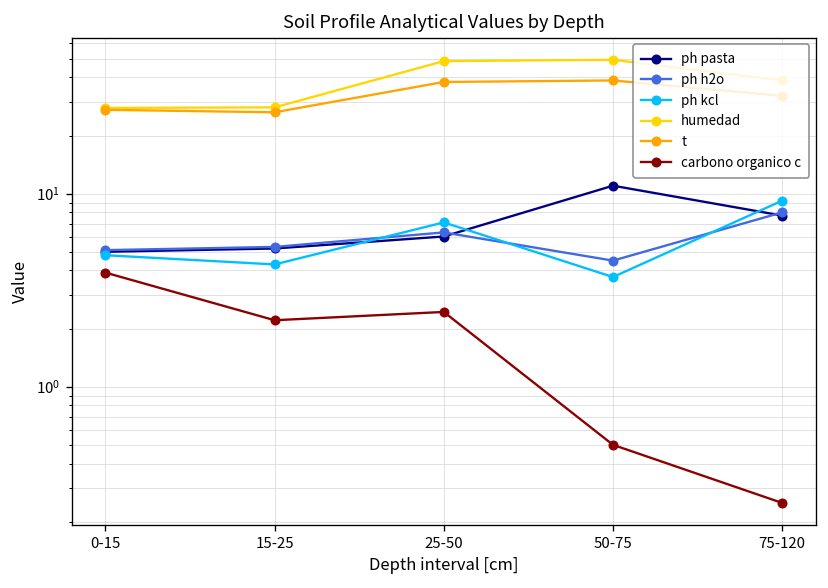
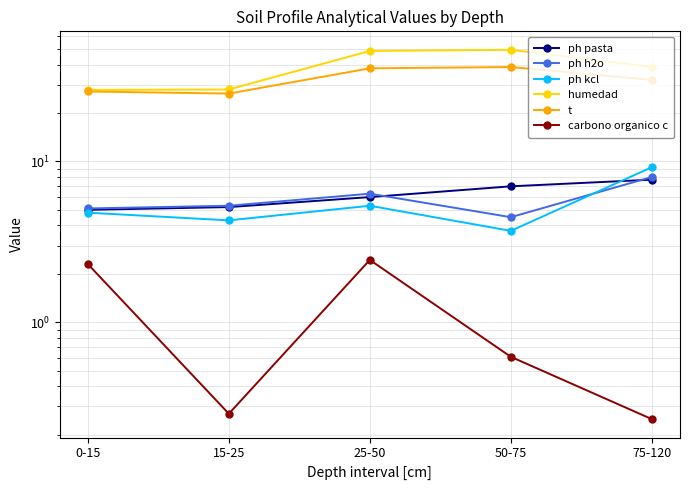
  {
    "ph pasta": {
      "25-50": 6,
-     "50-75": 11,
+     "50-75": 7,
      "75-120": 8
    },
    "ph h2o": {
      "25-50": 6.3,
      "50-75": 4.5,
      "75-120": 8
    },
    "ph kcl": {
      "0-15": 4.8,
      "15-25": 4.3,
-     "25-50": 7,
+     "25-50": 5.3,
      "50-75": 3.7,
      "75-120": 9
    },
    "carbono organico c": {
-     "0-15": 3.9,
-     "15-25": 2.2,
+     "0-15": 2.3,
+     "15-25": 0.27,
      "25-50": 2.4,
-     "50-75": 0.50,
+     "50-75": 0.61,
      "75-120": 0.25
    }
  }
